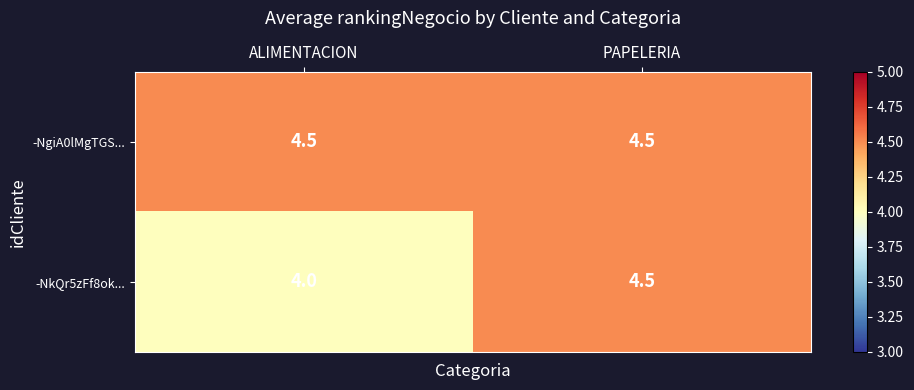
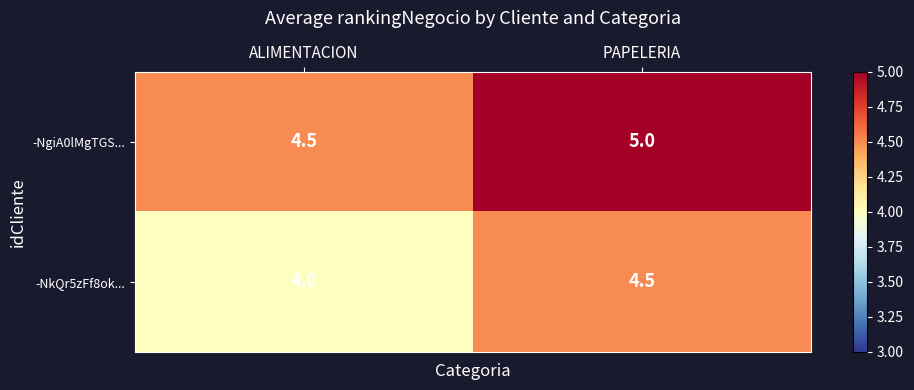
  {
    "-NgiA0lMgTGS...": {
      "ALIMENTACION": 4.5,
-     "PAPELERIA": 4.5
+     "PAPELERIA": 5.0
    },
    "-NkQr5zFf8ok...": {
      "ALIMENTACION": 4.0,
      "PAPELERIA": 4.5
    }
  }
